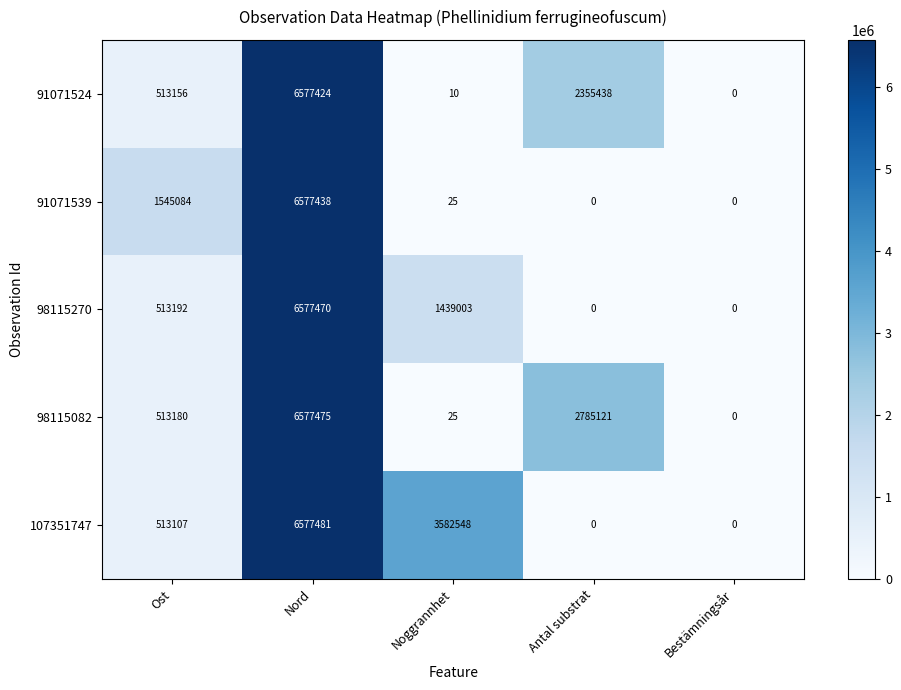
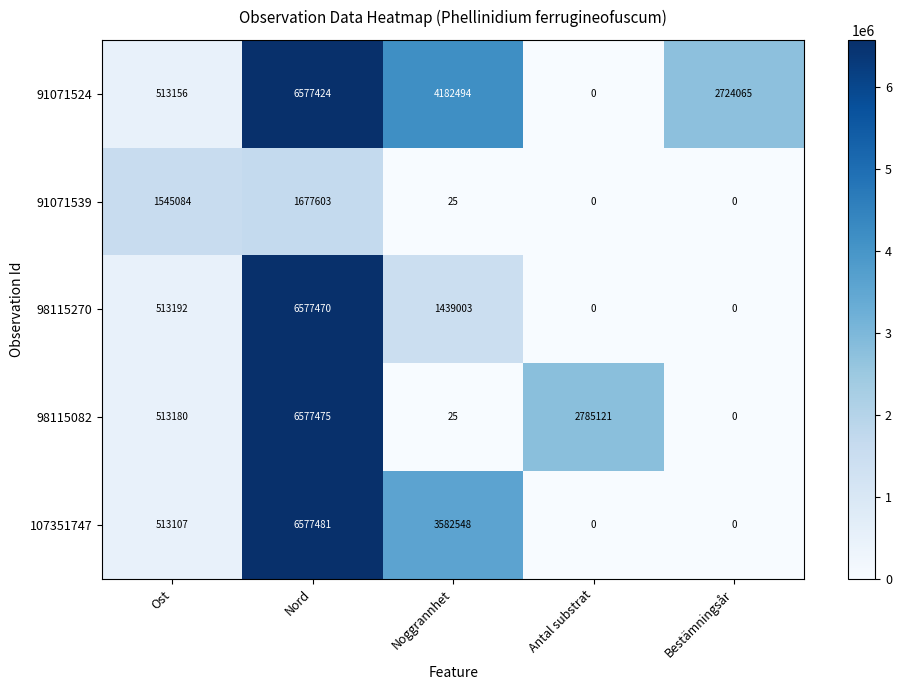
  {
    "91071524": {
      "Ost": 513156,
      "Nord": 6577424,
-     "Noggrannhet": 10,
-     "Antal substrat": 2355438,
-     "Bestämningsår": 0
+     "Noggrannhet": 4182494,
+     "Antal substrat": 0,
+     "Bestämningsår": 2724065
    },
    "91071539": {
      "Ost": 1545084,
-     "Nord": 6577438,
+     "Nord": 1677603,
      "Noggrannhet": 25,
      "Antal substrat": 0,
      "Bestämningsår": 0
    },
    "98115270": {
      "Ost": 513192,
      "Nord": 6577470,
      "Noggrannhet": 1439003,
      "Antal substrat": 0,
      "Bestämningsår": 0
    },
    "98115082": {
      "Ost": 513180,
      "Nord": 6577475,
      "Noggrannhet": 25,
      "Antal substrat": 2785121,
      "Bestämningsår": 0
    },
    "107351747": {
      "Ost": 513107,
      "Nord": 6577481,
      "Noggrannhet": 3582548,
      "Antal substrat": 0,
      "Bestämningsår": 0
    }
  }
